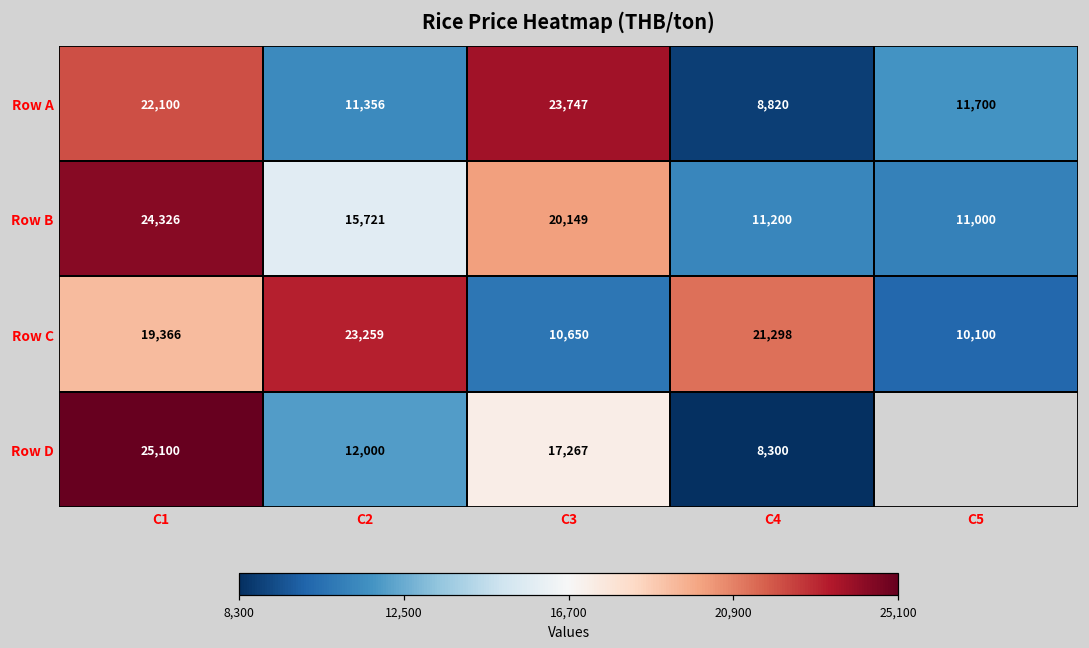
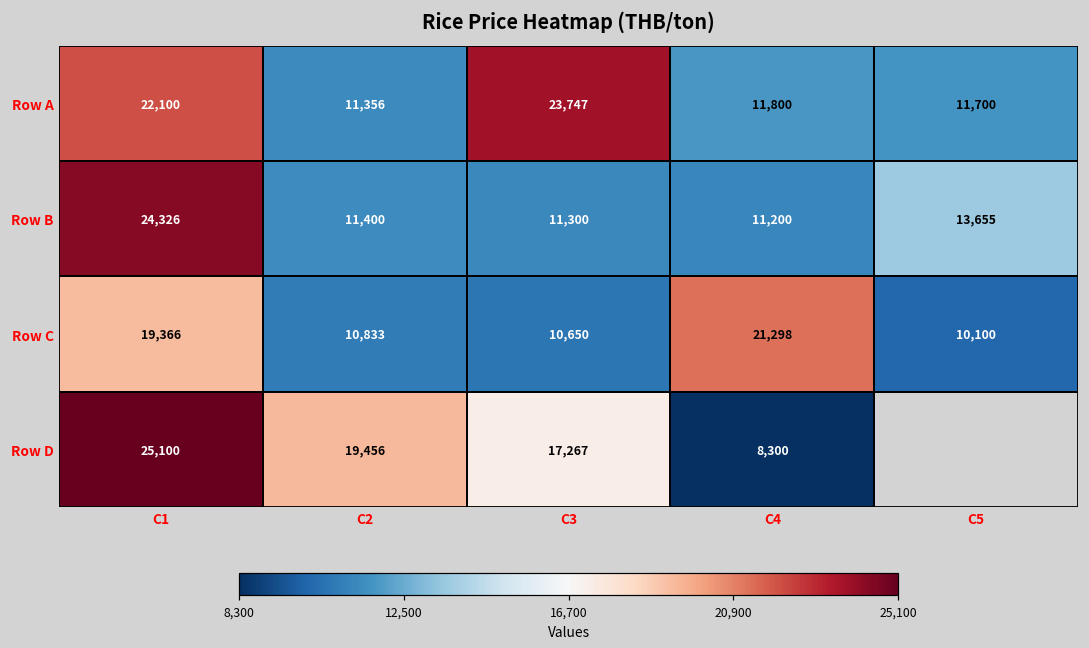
  {
    "Row A": {
      "C1": "22,100",
      "C2": "11,356",
      "C3": "23,747",
-     "C4": "8,820",
+     "C4": "11,800",
      "C5": "11,700"
    },
    "Row B": {
      "C1": "24,326",
-     "C2": "15,721",
-     "C3": "20,149",
+     "C2": "11,400",
+     "C3": "11,300",
      "C4": "11,200",
-     "C5": "11,000"
+     "C5": "13,655"
    },
    "Row C": {
      "C1": "19,366",
-     "C2": "23,259",
+     "C2": "10,833",
      "C3": "10,650",
      "C4": "21,298",
      "C5": "10,100"
    },
    "Row D": {
      "C1": "25,100",
-     "C2": "12,000",
+     "C2": "19,456",
      "C3": "17,267",
      "C4": "8,300"
    }
  }
